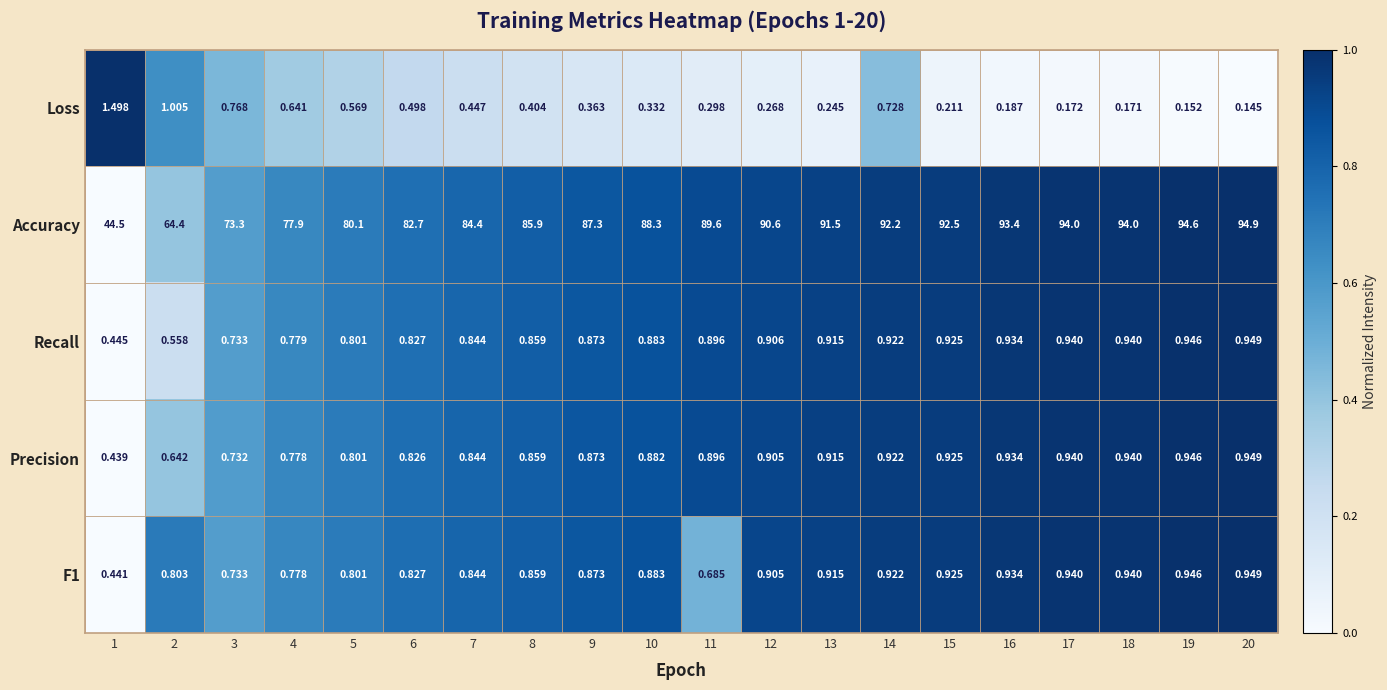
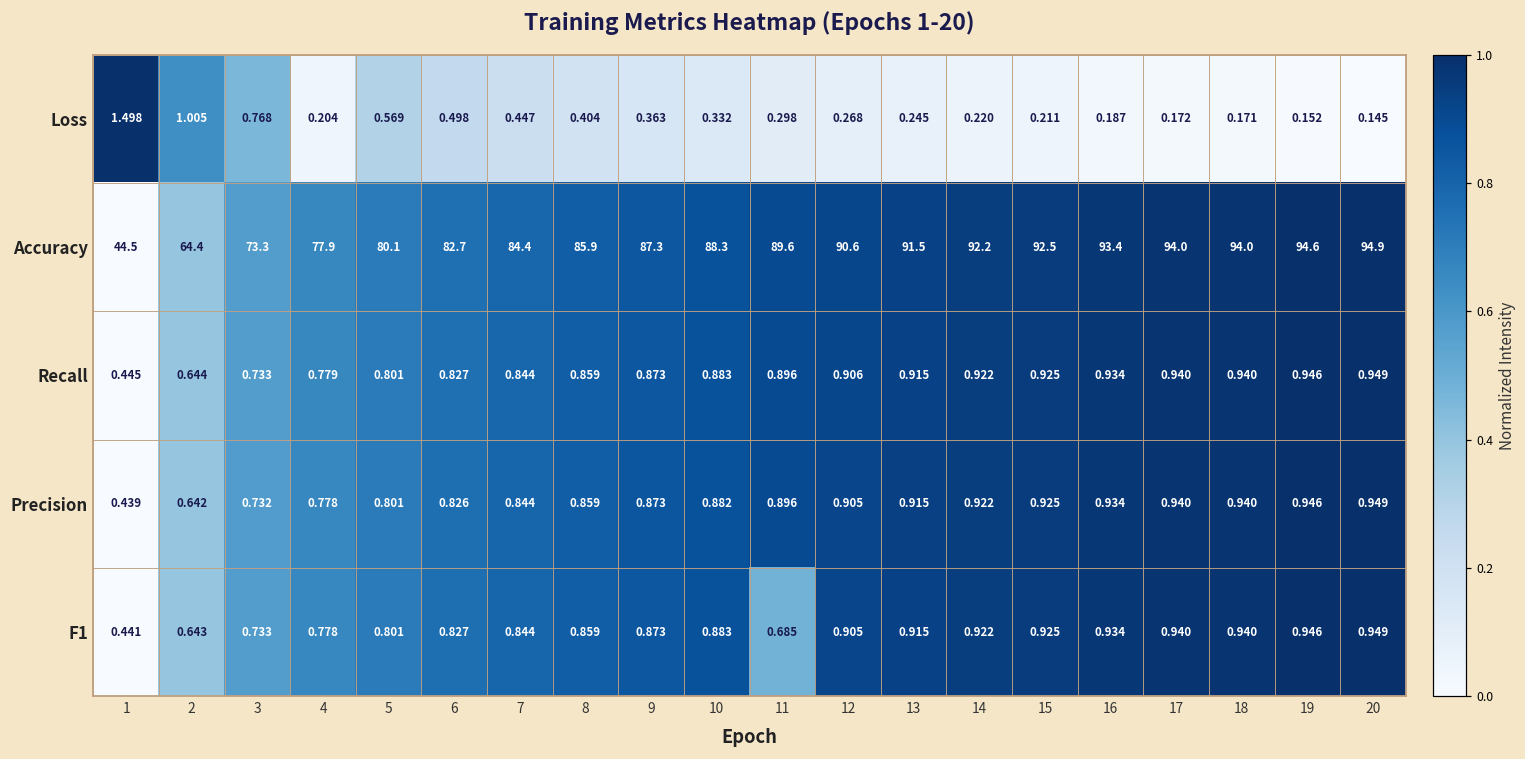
  {
    "Loss": {
      "1": 1.498,
      "2": 1.005,
      "3": 0.768,
-     "4": 0.641,
+     "4": 0.204,
      "5": 0.569,
      "6": 0.498,
      "7": 0.447,
      "8": 0.404,
      "9": 0.363,
      "10": 0.332,
      "11": 0.298,
      "12": 0.268,
      "13": 0.245,
-     "14": 0.728,
+     "14": 0.220,
      "15": 0.211,
      "16": 0.187,
      "17": 0.172,
      "18": 0.171,
      "19": 0.152,
      "20": 0.145
    },
    "Accuracy": {
      "1": 44.5,
      "2": 64.4,
      "3": 73.3,
      "4": 77.9,
      "5": 80.1,
      "6": 82.7,
      "7": 84.4,
      "8": 85.9,
      "9": 87.3,
      "10": 88.3,
      "11": 89.6,
      "12": 90.6,
      "13": 91.5,
      "14": 92.2,
      "15": 92.5,
      "16": 93.4,
      "17": 94.0,
      "18": 94.0,
      "19": 94.6,
      "20": 94.9
    },
    "Recall": {
      "1": 0.445,
-     "2": 0.558,
+     "2": 0.644,
      "3": 0.733,
      "4": 0.779,
      "5": 0.801,
      "6": 0.827,
      "7": 0.844,
      "8": 0.859,
      "9": 0.873,
      "10": 0.883,
      "11": 0.896,
      "12": 0.906,
      "13": 0.915,
      "14": 0.922,
      "15": 0.925,
      "16": 0.934,
      "17": 0.940,
      "18": 0.940,
      "19": 0.946,
      "20": 0.949
    },
    "Precision": {
      "1": 0.439,
      "2": 0.642,
      "3": 0.732,
      "4": 0.778,
      "5": 0.801,
      "6": 0.826,
      "7": 0.844,
      "8": 0.859,
      "9": 0.873,
      "10": 0.882,
      "11": 0.896,
      "12": 0.905,
      "13": 0.915,
      "14": 0.922,
      "15": 0.925,
      "16": 0.934,
      "17": 0.940,
      "18": 0.940,
      "19": 0.946,
      "20": 0.949
    },
    "F1": {
      "1": 0.441,
-     "2": 0.803,
+     "2": 0.643,
      "3": 0.733,
      "4": 0.778,
      "5": 0.801,
      "6": 0.827,
      "7": 0.844,
      "8": 0.859,
      "9": 0.873,
      "10": 0.883,
      "11": 0.685,
      "12": 0.905,
      "13": 0.915,
      "14": 0.922,
      "15": 0.925,
      "16": 0.934,
      "17": 0.940,
      "18": 0.940,
      "19": 0.946,
      "20": 0.949
    }
  }
